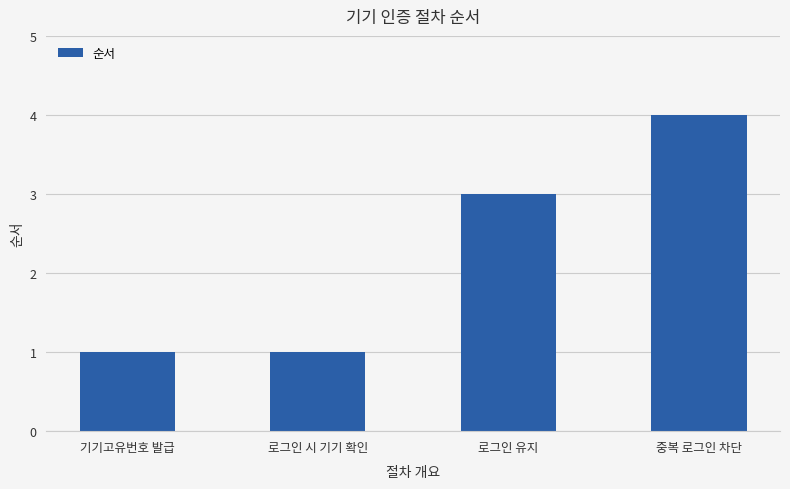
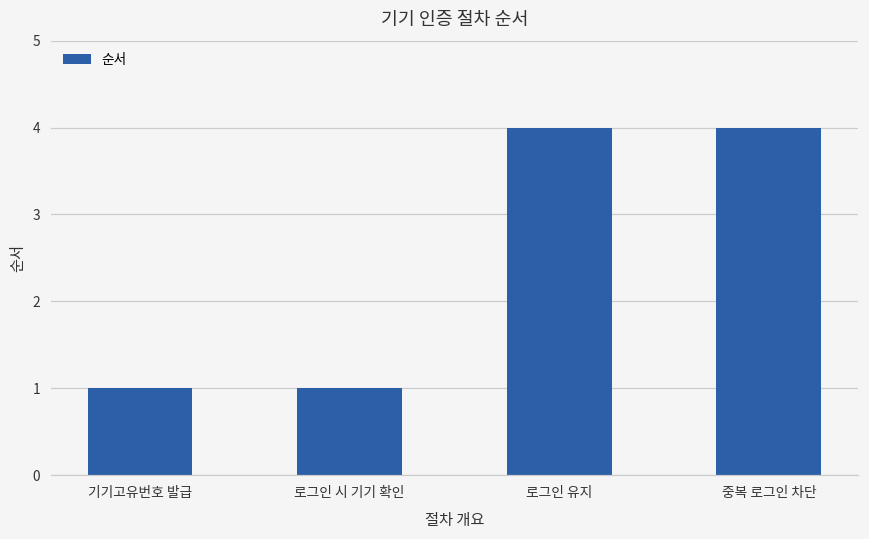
  {
    "기기고유번호 발급": 1,
    "로그인 시 기기 확인": 1,
-   "로그인 유지": 3,
+   "로그인 유지": 4,
    "중복 로그인 차단": 4
  }
